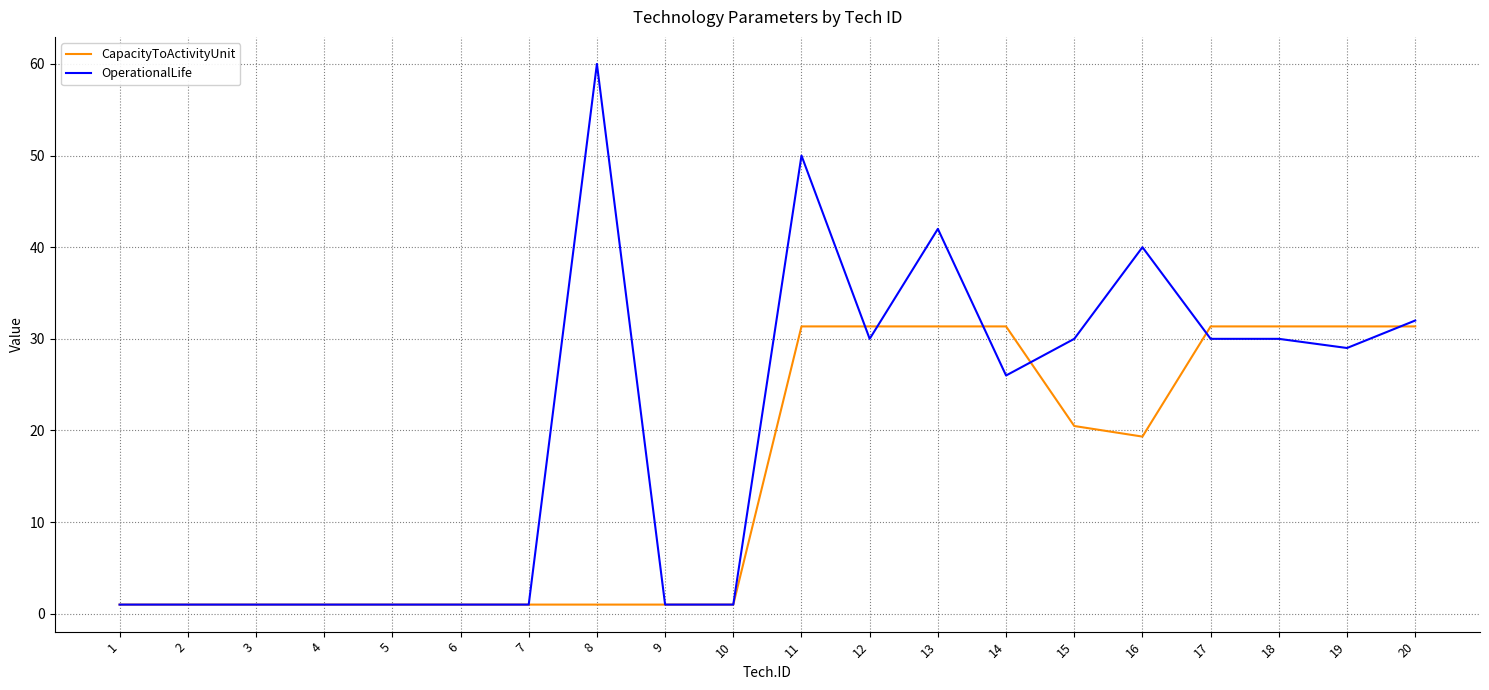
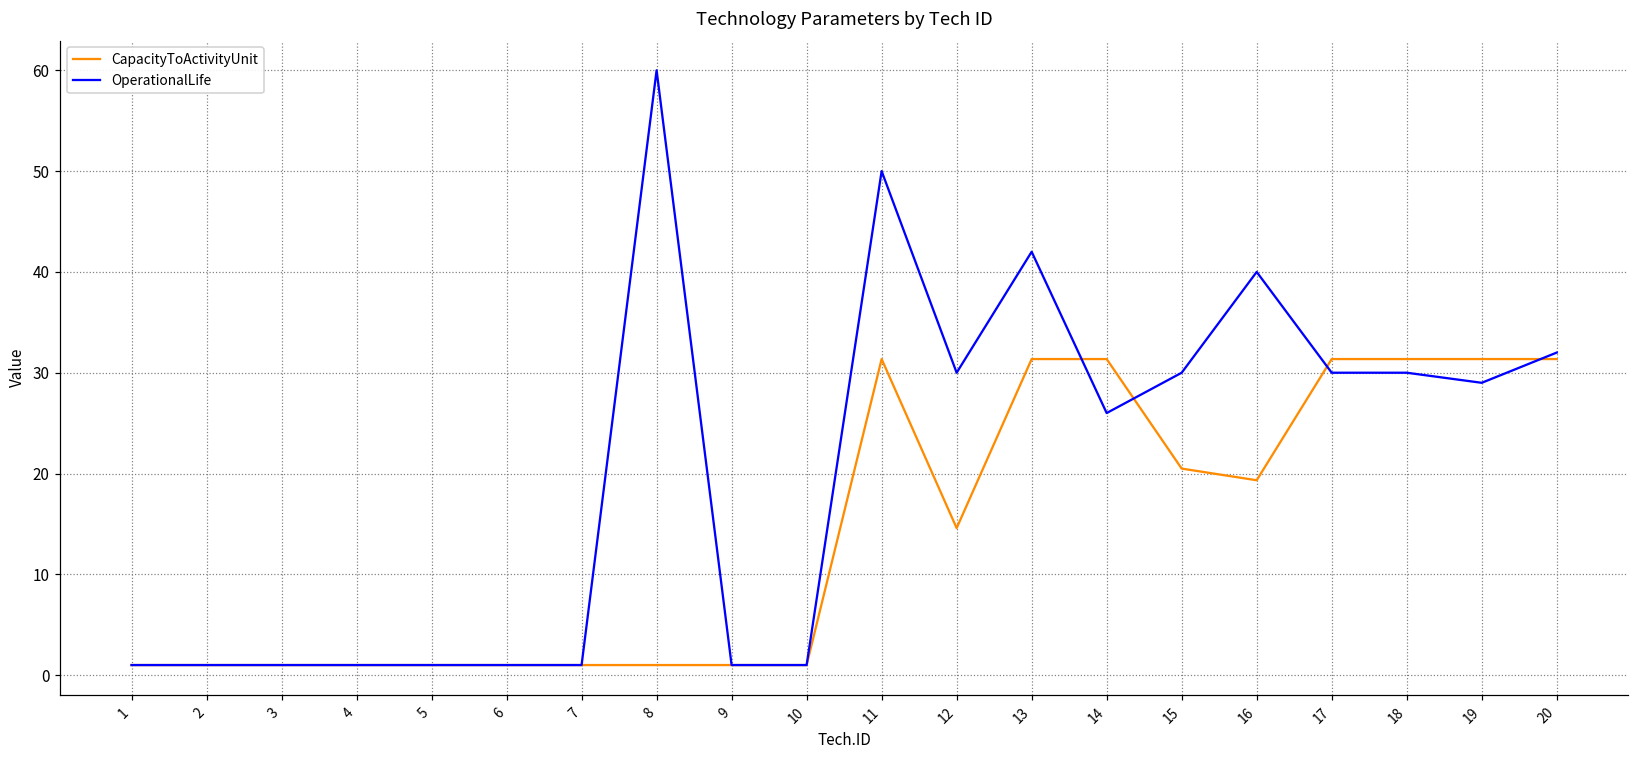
  {
    "CapacityToActivityUnit": {
      "8": 1,
      "11": 31,
-     "12": 31,
+     "12": 15,
      "13": 31,
      "14": 31,
      "15": 20,
      "16": 19,
      "17": 31,
      "18": 31,
      "19": 31,
      "20": 31
    },
    "OperationalLife": {
      "8": 60,
      "11": 50,
      "12": 30,
      "13": 42,
      "14": 26,
      "15": 30,
      "16": 40,
      "17": 30,
      "18": 30,
      "19": 29,
      "20": 32
    }
  }
